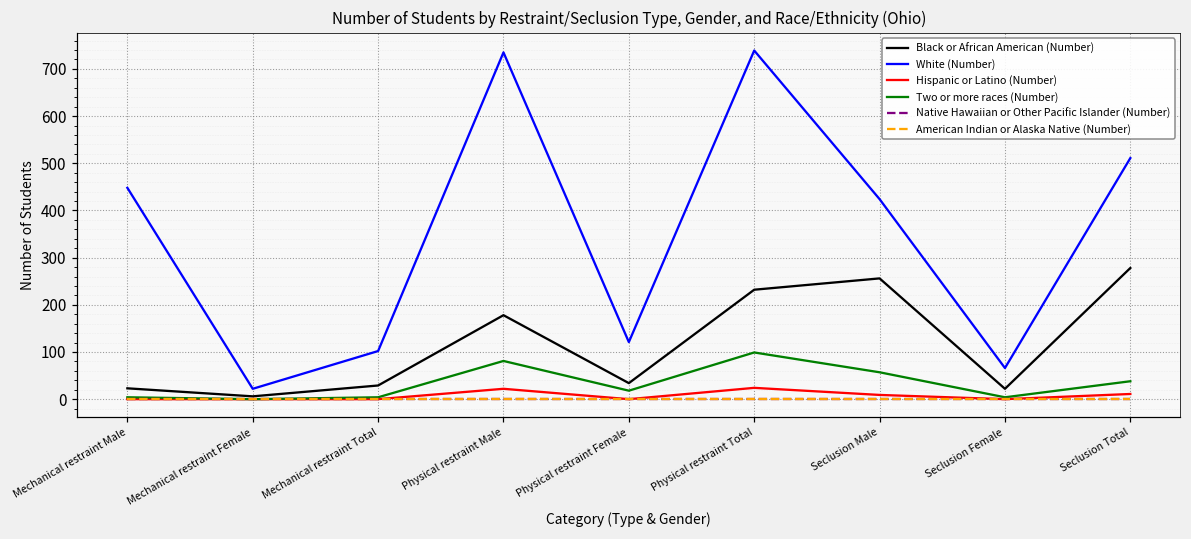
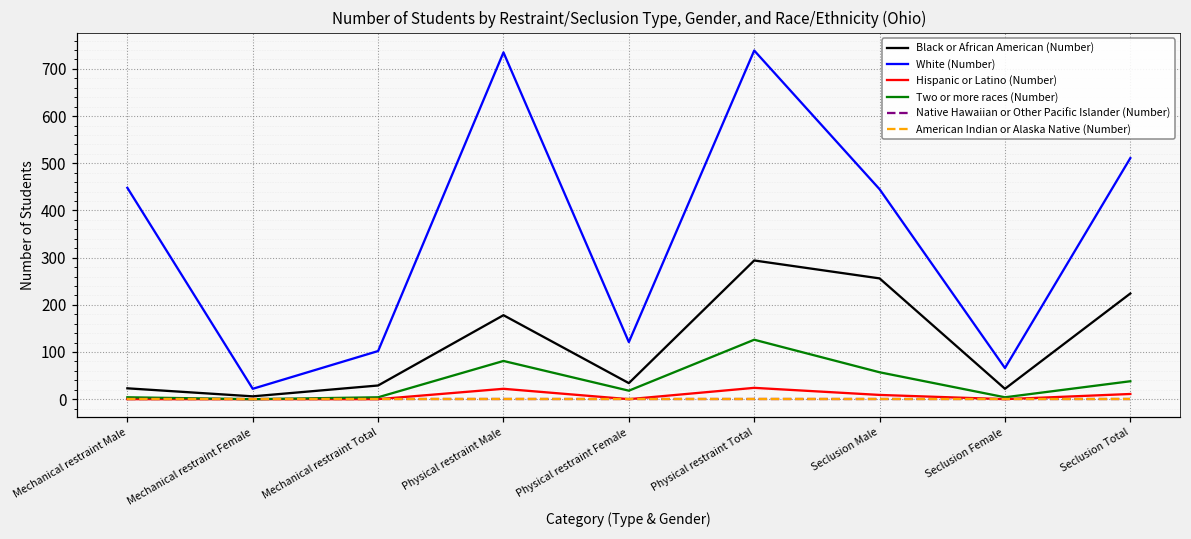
  {
    "Black or African American (Number)": {
      "Mechanical restraint Male": 20,
      "Mechanical restraint Female": 10,
      "Mechanical restraint Total": 30,
      "Physical restraint Male": 180,
      "Physical restraint Female": 30,
-     "Physical restraint Total": 230,
+     "Physical restraint Total": 290,
      "Seclusion Male": 260,
      "Seclusion Female": 20,
-     "Seclusion Total": 280
+     "Seclusion Total": 220
    },
    "White (Number)": {
      "Mechanical restraint Male": 450,
      "Mechanical restraint Female": 20,
      "Mechanical restraint Total": 100,
      "Physical restraint Male": 740,
      "Physical restraint Female": 120,
      "Physical restraint Total": 740,
-     "Seclusion Male": 420,
+     "Seclusion Male": 450,
      "Seclusion Female": 70,
      "Seclusion Total": 510
    },
    "Hispanic or Latino (Number)": {
      "Physical restraint Male": 20,
      "Physical restraint Total": 20,
      "Seclusion Male": 10,
      "Seclusion Total": 10
    },
    "Two or more races (Number)": {
      "Physical restraint Male": 80,
      "Physical restraint Female": 20,
-     "Physical restraint Total": 100,
+     "Physical restraint Total": 130,
      "Seclusion Male": 60,
      "Seclusion Total": 40
    },
    "American Indian or Alaska Native (Number)": {
      "Physical restraint Male": 0,
      "Physical restraint Total": 0,
      "Seclusion Male": 0,
      "Seclusion Total": 0
    }
  }
